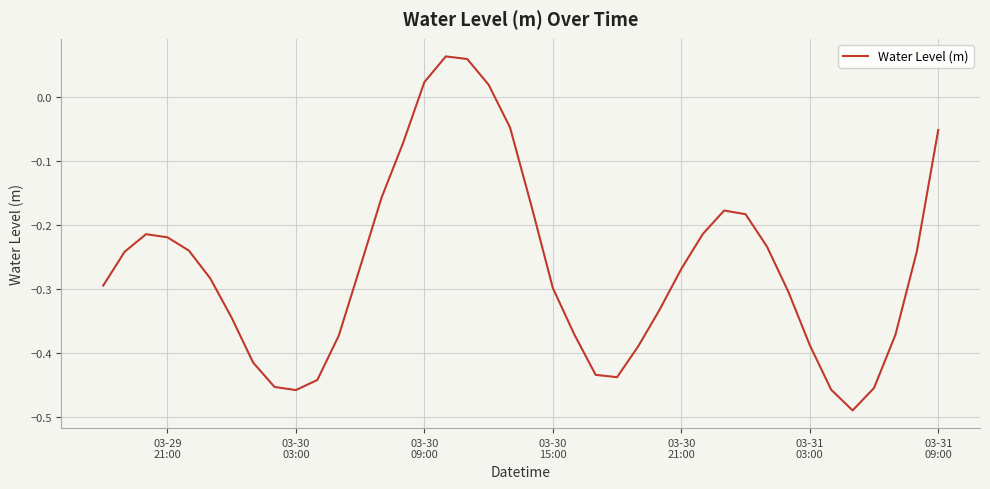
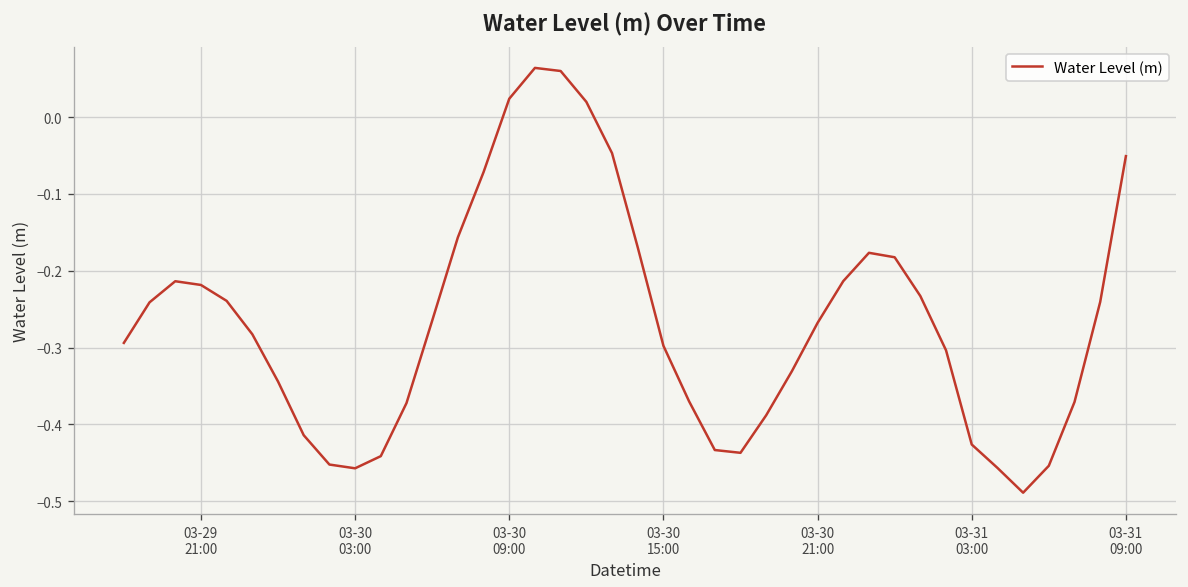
  {
    "03-29 21:00": -0.22,
    "03-30 03:00": -0.46,
    "03-30 09:00": 0.02,
    "03-30 15:00": -0.30,
    "03-30 21:00": -0.27,
-   "03-31 03:00": -0.39,
+   "03-31 03:00": -0.43,
    "03-31 09:00": -0.05
  }
